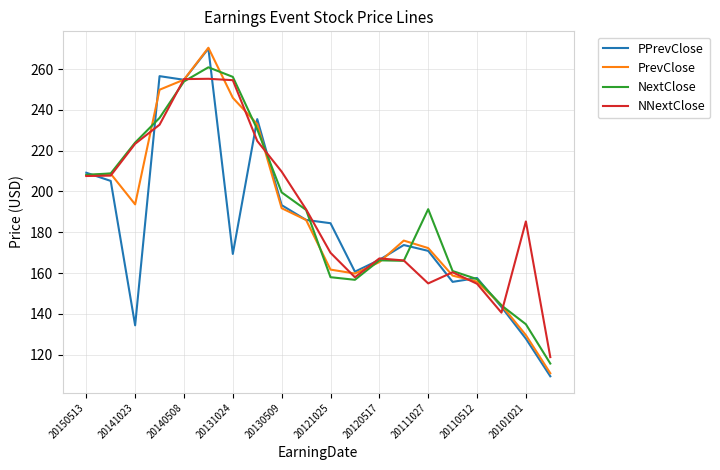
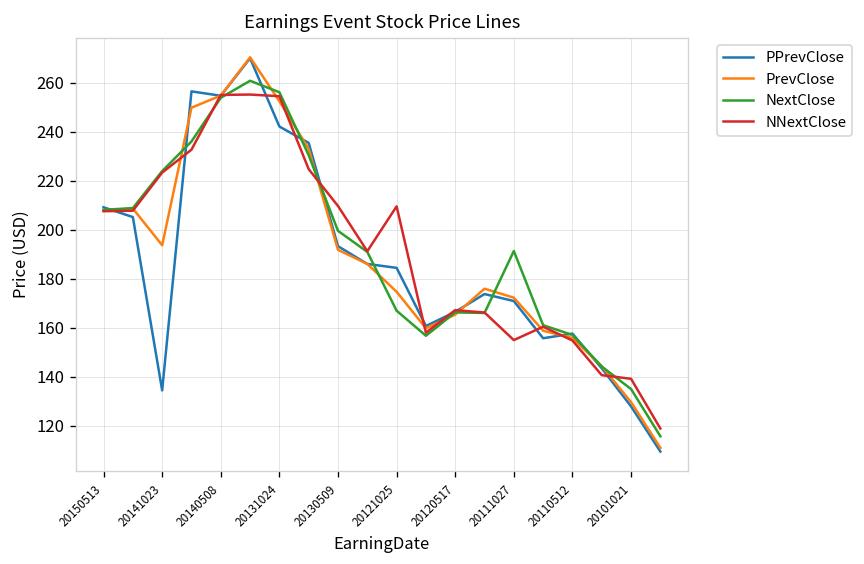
  {
    "PPrevClose": {
      "20141023": 134,
-     "20131024": 169,
+     "20131024": 242,
      "20130509": 193,
      "20121025": 184,
      "20111027": 171,
      "20101021": 128
    },
    "PrevClose": {
      "20141023": 194,
-     "20131024": 246,
+     "20131024": 253,
      "20130509": 192,
-     "20121025": 162,
+     "20121025": 175,
      "20111027": 172,
      "20101021": 130
    },
    "NextClose": {
      "20131024": 256,
      "20130509": 200,
-     "20121025": 158,
+     "20121025": 167,
      "20111027": 191,
      "20101021": 135
    },
    "NNextClose": {
      "20131024": 255,
      "20130509": 210,
-     "20121025": 170,
+     "20121025": 210,
      "20111027": 155,
-     "20101021": 185
+     "20101021": 139
    }
  }
